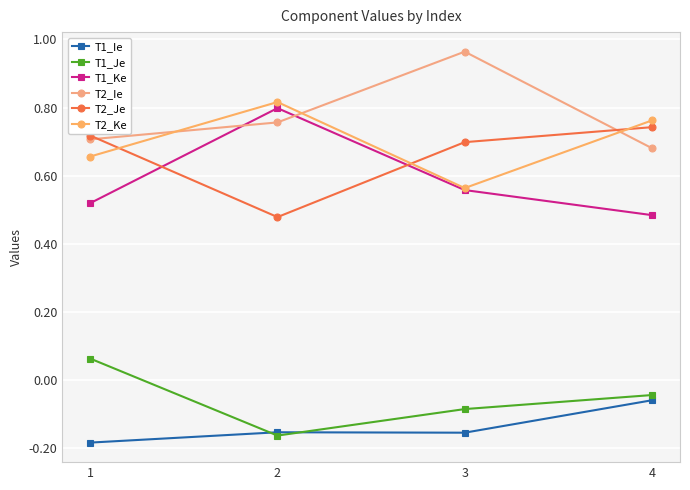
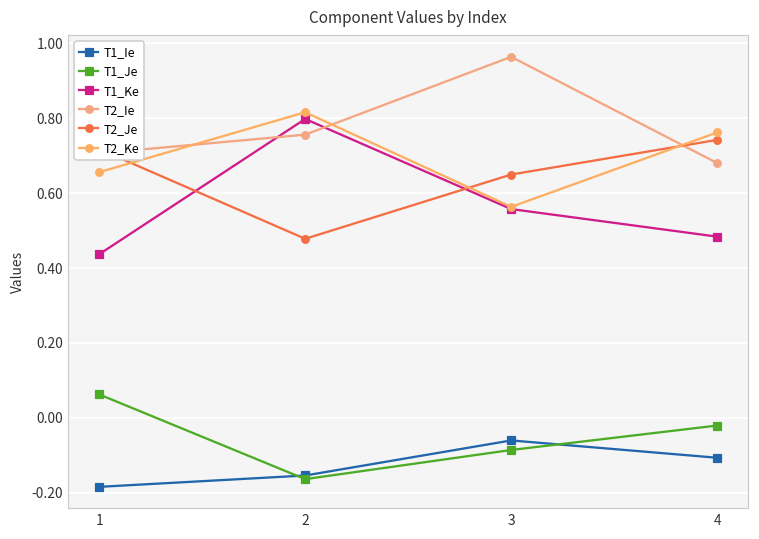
  {
    "T1_Ie": {
      "1": -0.18,
      "2": -0.15,
-     "3": -0.16,
-     "4": -0.06
+     "3": -0.06,
+     "4": -0.11
    },
    "T1_Je": {
      "1": 0.06,
      "2": -0.16,
      "3": -0.09,
-     "4": -0.04
+     "4": -0.02
    },
    "T1_Ke": {
-     "1": 0.52,
+     "1": 0.44,
      "2": 0.80,
      "4": 0.48
    },
    "T2_Je": {
      "1": 0.72,
      "2": 0.48,
-     "3": 0.70,
+     "3": 0.65,
      "4": 0.74
    }
  }
